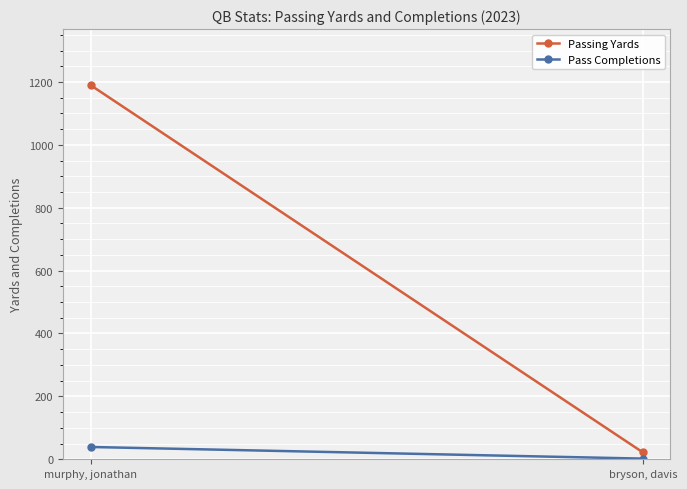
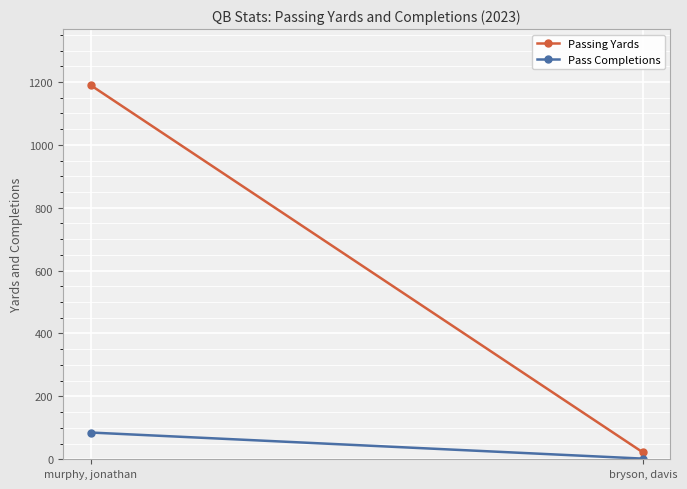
  {
    "Passing Yards": {
      "murphy, jonathan": 1190,
      "bryson, davis": 20
    },
    "Pass Completions": {
-     "murphy, jonathan": 40,
+     "murphy, jonathan": 90,
      "bryson, davis": 0
    }
  }
